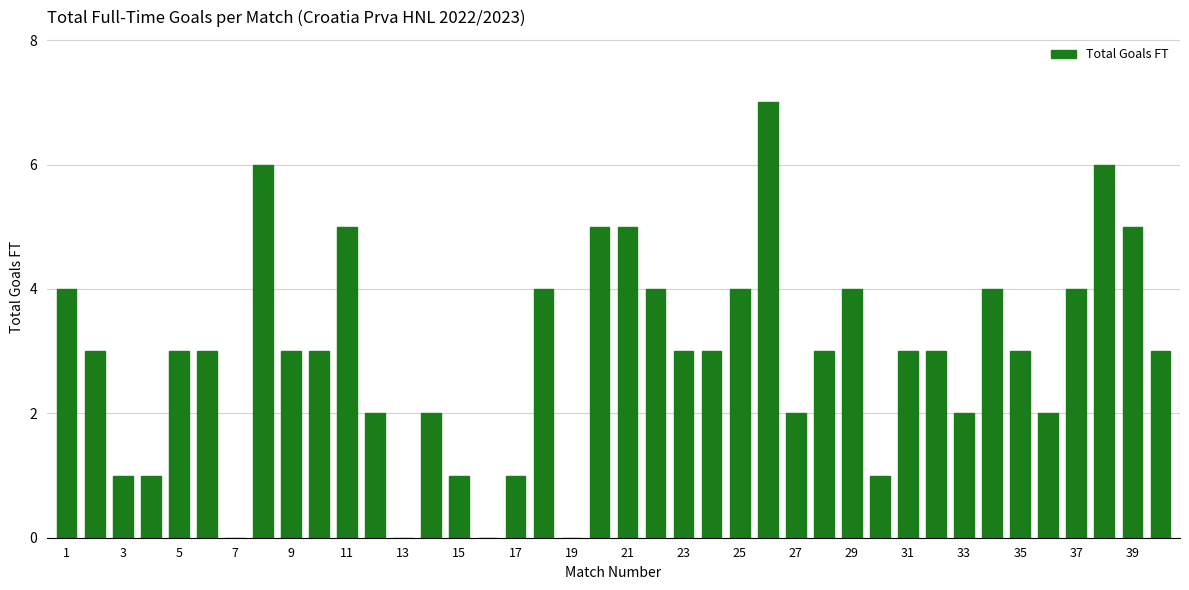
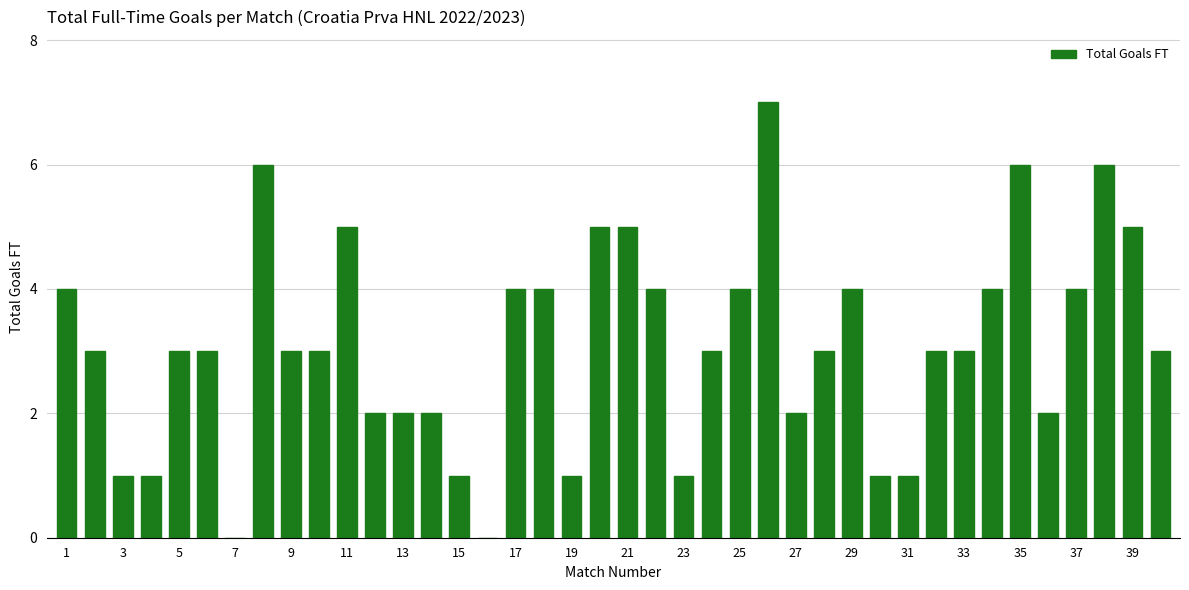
  {
    "1": 4,
    "3": 1,
    "5": 3,
    "7": 0,
    "9": 3,
    "11": 5,
-   "13": 0,
+   "13": 2,
    "15": 1,
-   "17": 1,
-   "19": 0,
+   "17": 4,
+   "19": 1,
    "21": 5,
-   "23": 3,
+   "23": 1,
    "25": 4,
    "27": 2,
    "29": 4,
-   "31": 3,
-   "33": 2,
-   "35": 3,
+   "31": 1,
+   "33": 3,
+   "35": 6,
    "37": 4,
    "39": 5
  }
